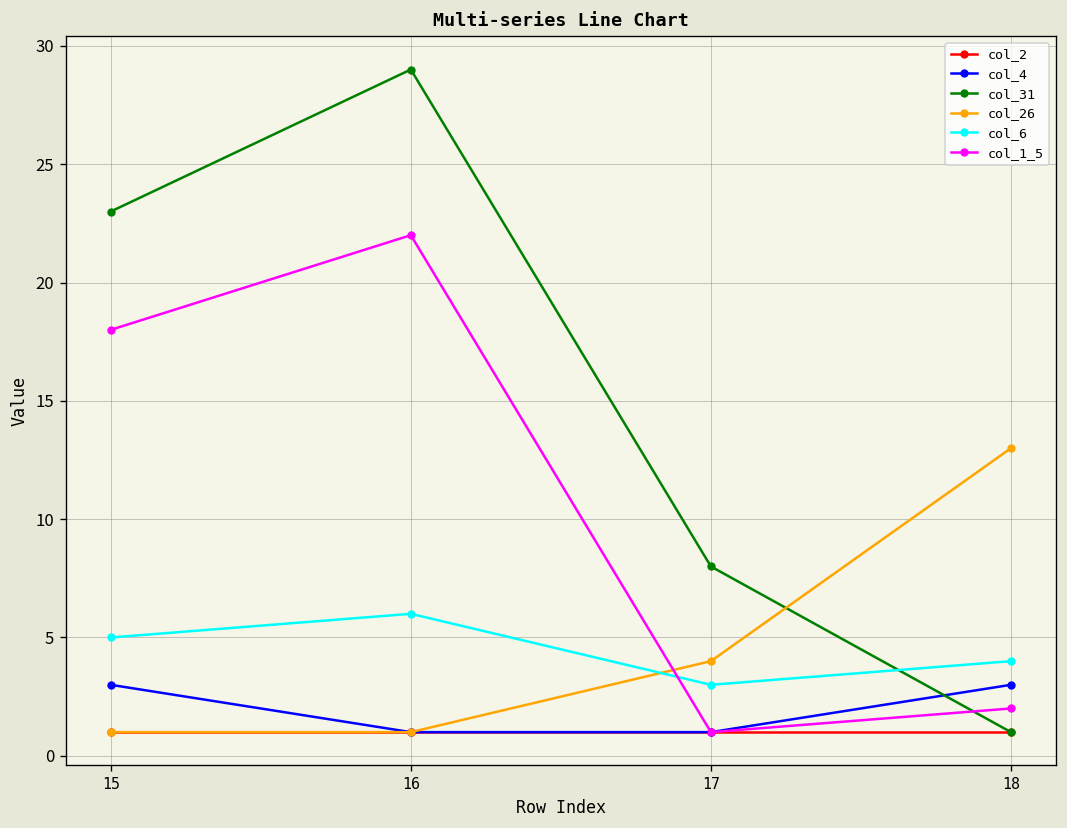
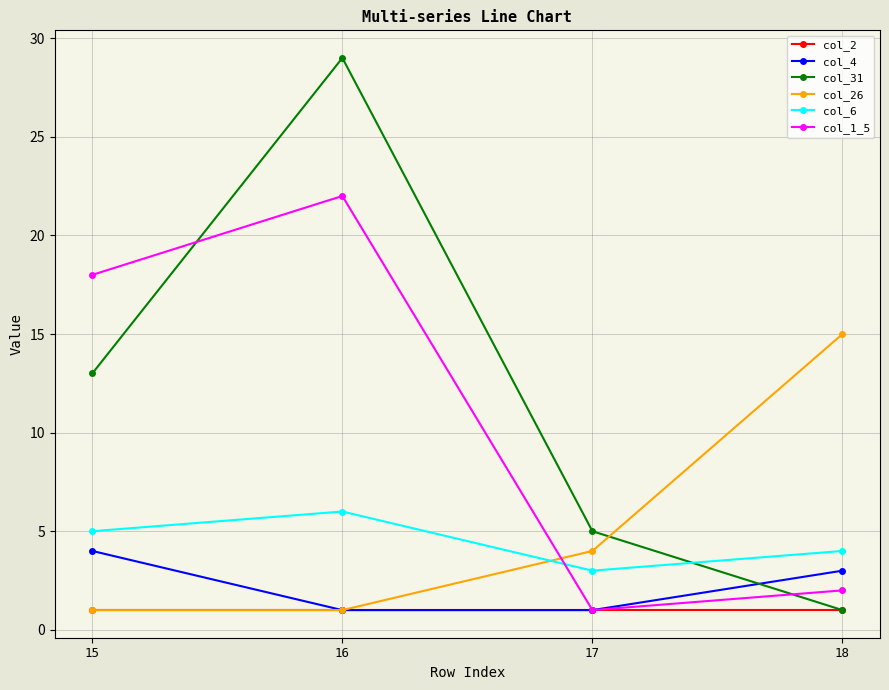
  {
    "col_4": {
-     "15": 3,
+     "15": 4,
      "18": 3
    },
    "col_31": {
-     "15": 23,
+     "15": 13,
      "16": 29,
-     "17": 8
+     "17": 5
    },
    "col_26": {
      "17": 4,
-     "18": 13
+     "18": 15
    },
    "col_6": {
      "15": 5,
      "16": 6,
      "17": 3,
      "18": 4
    },
    "col_1_5": {
      "15": 18,
      "16": 22,
      "18": 2
    }
  }
